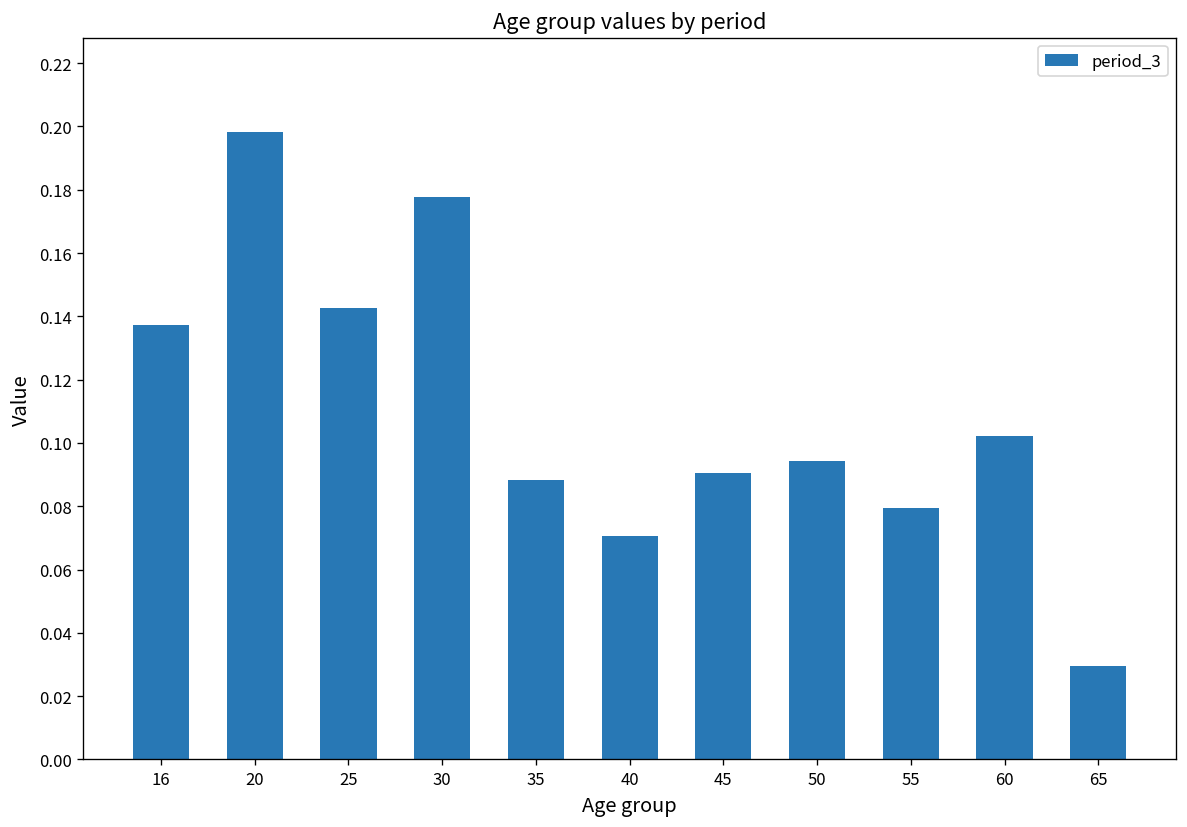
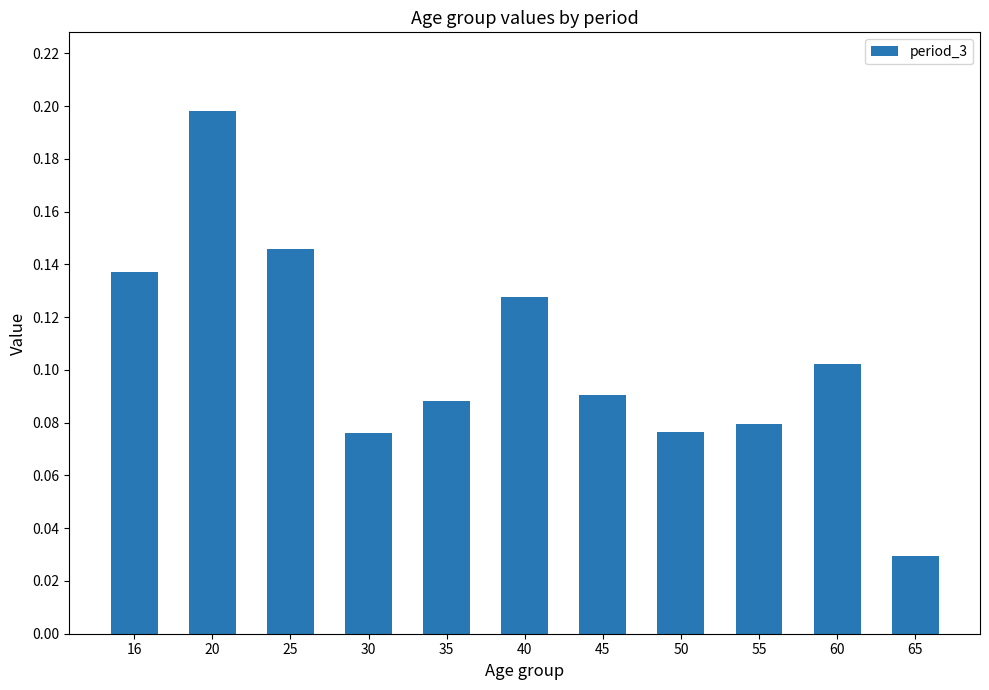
  {
    "16": 0.137,
    "20": 0.198,
-   "25": 0.143,
-   "30": 0.178,
+   "25": 0.146,
+   "30": 0.076,
    "35": 0.088,
-   "40": 0.071,
+   "40": 0.128,
    "45": 0.091,
-   "50": 0.094,
+   "50": 0.077,
    "55": 0.079,
    "60": 0.102,
    "65": 0.030
  }
